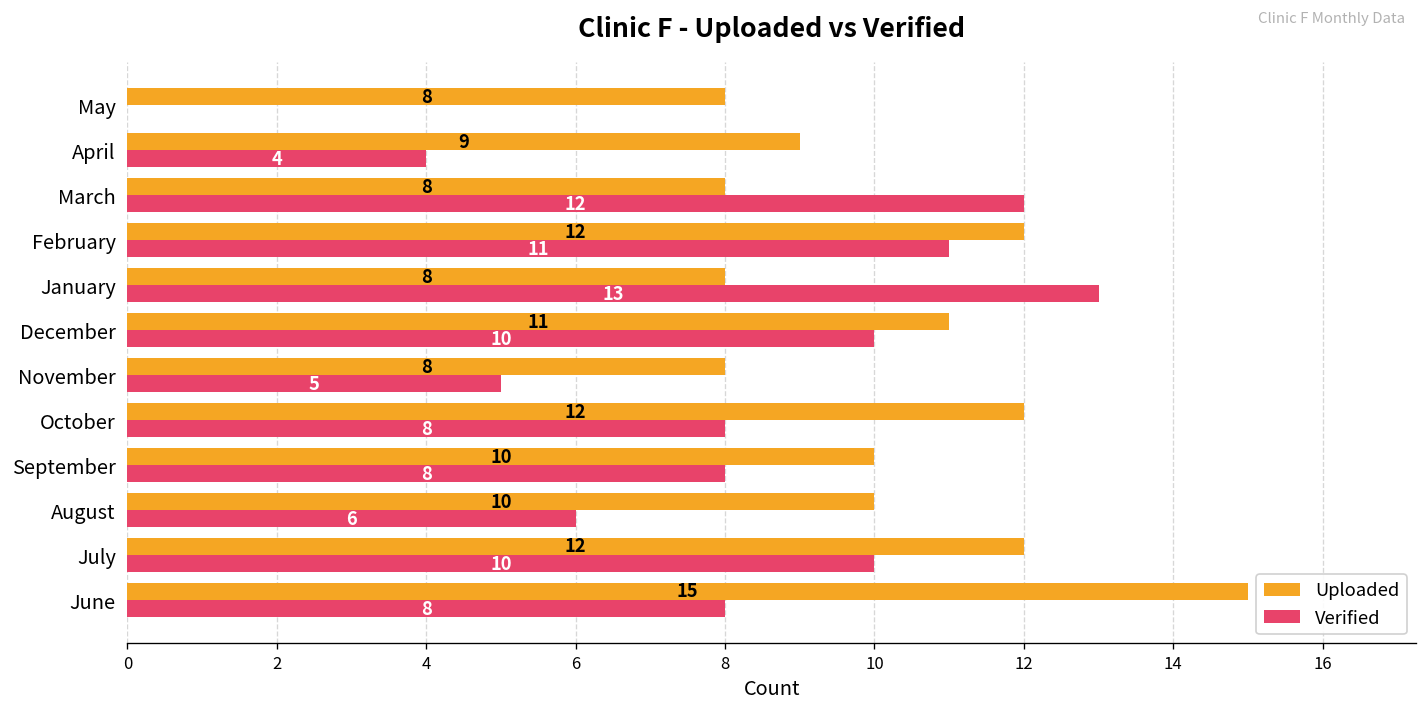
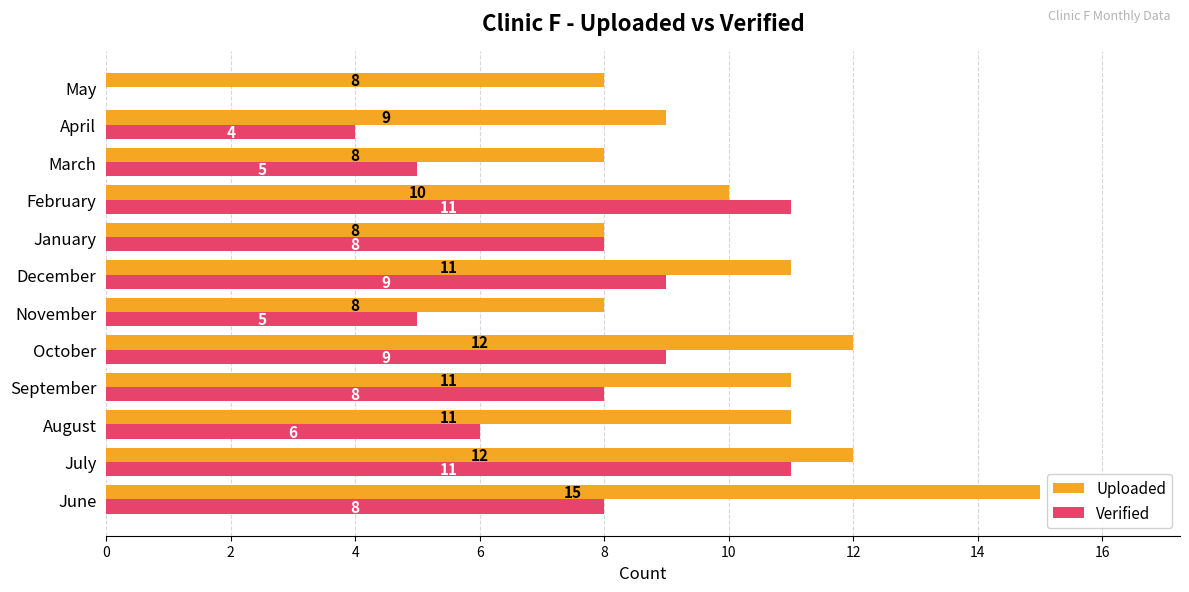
  {
    "Uploaded": {
      "May": 8,
      "April": 9,
      "March": 8,
-     "February": 12,
+     "February": 10,
      "January": 8,
      "December": 11,
      "November": 8,
      "October": 12,
-     "September": 10,
-     "August": 10,
+     "September": 11,
+     "August": 11,
      "July": 12,
      "June": 15
    },
    "Verified": {
      "April": 4,
-     "March": 12,
+     "March": 5,
      "February": 11,
-     "January": 13,
-     "December": 10,
+     "January": 8,
+     "December": 9,
      "November": 5,
-     "October": 8,
+     "October": 9,
      "September": 8,
      "August": 6,
-     "July": 10,
+     "July": 11,
      "June": 8
    }
  }
